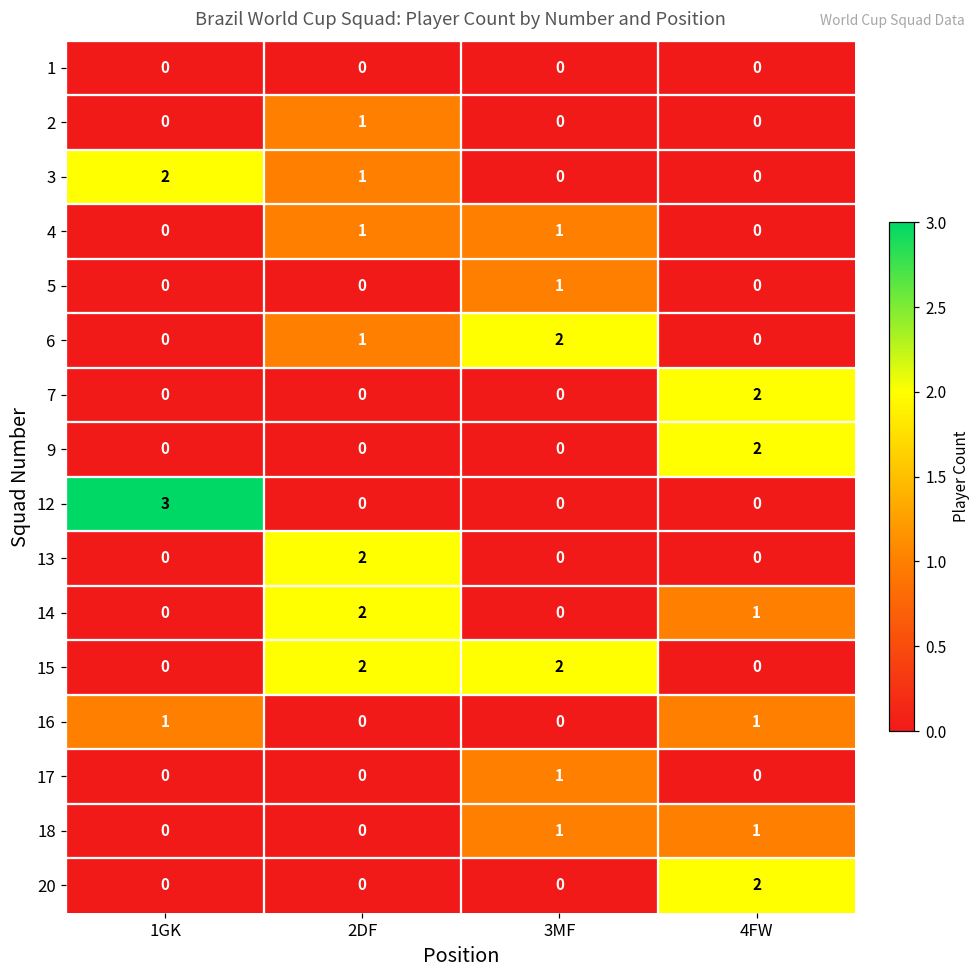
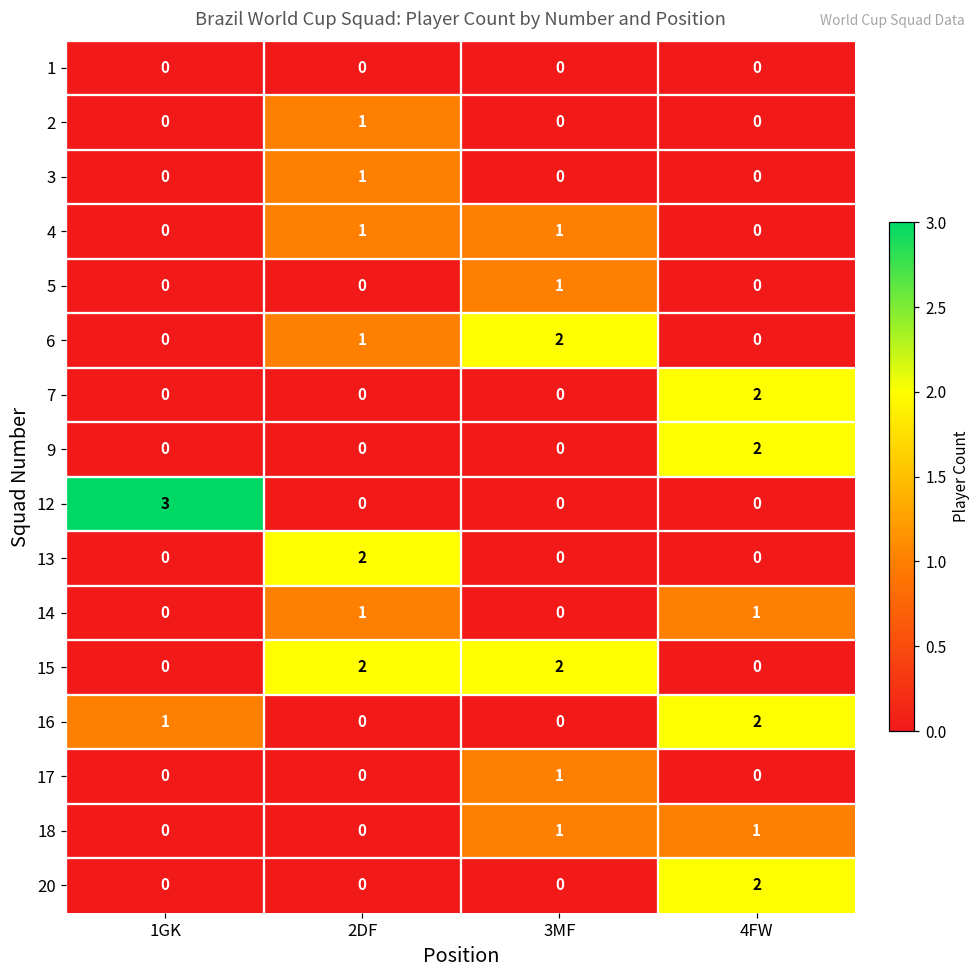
  {
    "1": {
      "1GK": 0,
      "2DF": 0,
      "3MF": 0,
      "4FW": 0
    },
    "2": {
      "1GK": 0,
      "2DF": 1,
      "3MF": 0,
      "4FW": 0
    },
    "3": {
-     "1GK": 2,
+     "1GK": 0,
      "2DF": 1,
      "3MF": 0,
      "4FW": 0
    },
    "4": {
      "1GK": 0,
      "2DF": 1,
      "3MF": 1,
      "4FW": 0
    },
    "5": {
      "1GK": 0,
      "2DF": 0,
      "3MF": 1,
      "4FW": 0
    },
    "6": {
      "1GK": 0,
      "2DF": 1,
      "3MF": 2,
      "4FW": 0
    },
    "7": {
      "1GK": 0,
      "2DF": 0,
      "3MF": 0,
      "4FW": 2
    },
    "9": {
      "1GK": 0,
      "2DF": 0,
      "3MF": 0,
      "4FW": 2
    },
    "12": {
      "1GK": 3,
      "2DF": 0,
      "3MF": 0,
      "4FW": 0
    },
    "13": {
      "1GK": 0,
      "2DF": 2,
      "3MF": 0,
      "4FW": 0
    },
    "14": {
      "1GK": 0,
-     "2DF": 2,
+     "2DF": 1,
      "3MF": 0,
      "4FW": 1
    },
    "15": {
      "1GK": 0,
      "2DF": 2,
      "3MF": 2,
      "4FW": 0
    },
    "16": {
      "1GK": 1,
      "2DF": 0,
      "3MF": 0,
-     "4FW": 1
+     "4FW": 2
    },
    "17": {
      "1GK": 0,
      "2DF": 0,
      "3MF": 1,
      "4FW": 0
    },
    "18": {
      "1GK": 0,
      "2DF": 0,
      "3MF": 1,
      "4FW": 1
    },
    "20": {
      "1GK": 0,
      "2DF": 0,
      "3MF": 0,
      "4FW": 2
    }
  }
